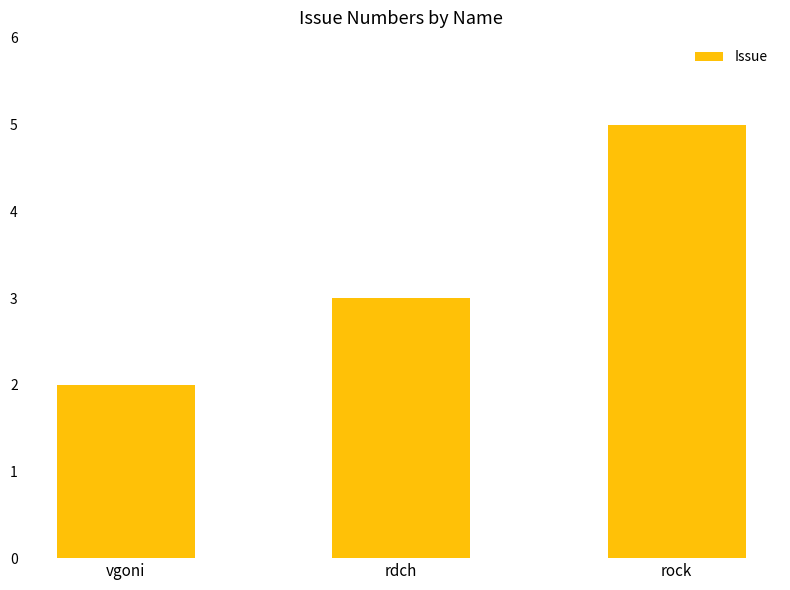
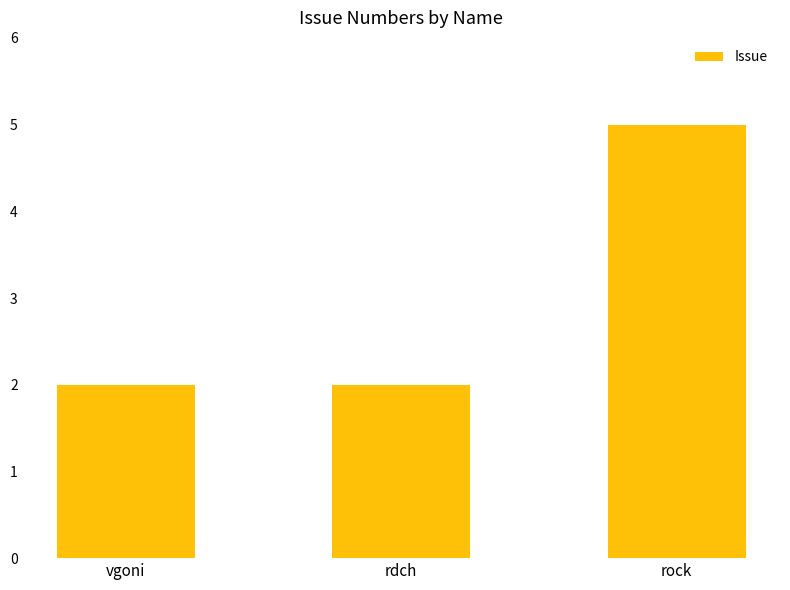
  {
    "vgoni": 2,
-   "rdch": 3,
+   "rdch": 2,
    "rock": 5
  }
